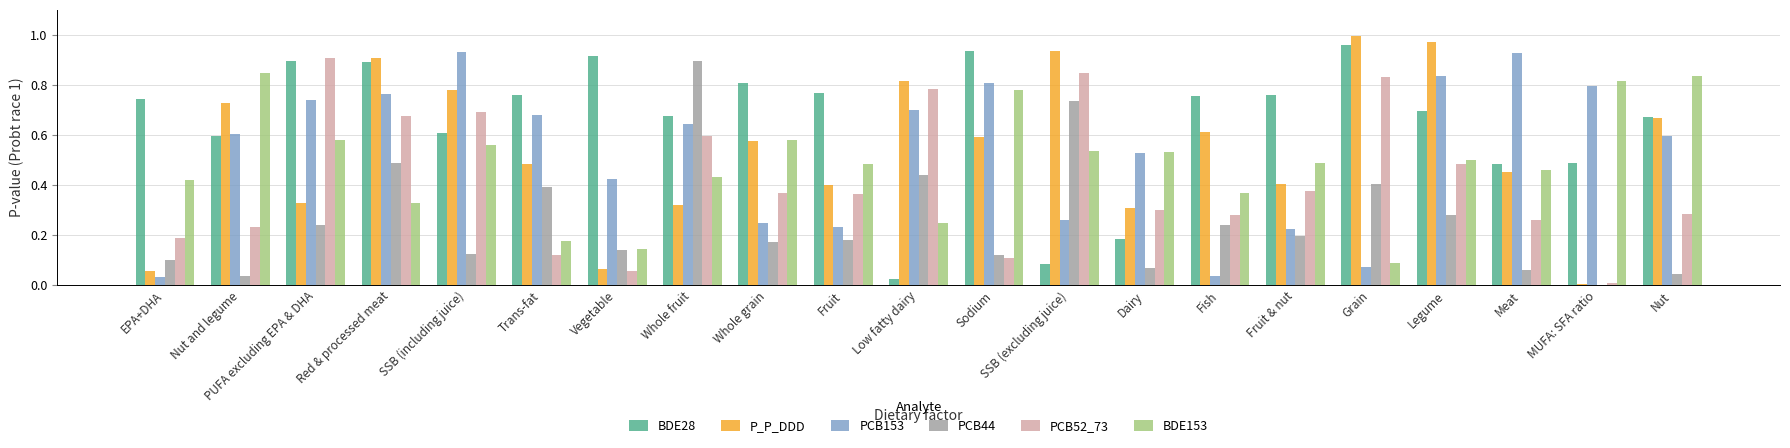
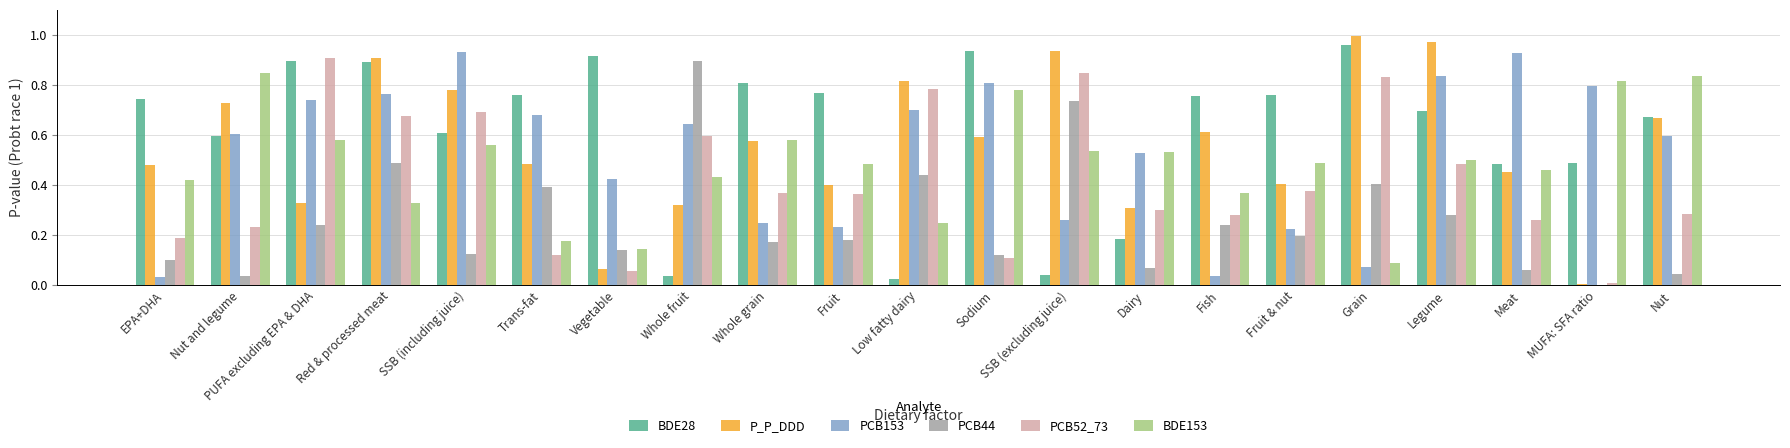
  {
    "BDE28": {
      "EPA+DHA": 0.74,
      "Nut and legume": 0.59,
      "PUFA excluding EPA & DHA": 0.89,
      "Red & processed meat": 0.89,
      "SSB (including juice)": 0.61,
      "Trans-fat": 0.76,
      "Vegetable": 0.92,
-     "Whole fruit": 0.68,
+     "Whole fruit": 0.04,
      "Whole grain": 0.81,
      "Fruit": 0.77,
      "Low fatty dairy": 0.02,
      "Sodium": 0.93,
-     "SSB (excluding juice)": 0.08,
+     "SSB (excluding juice)": 0.04,
      "Dairy": 0.18,
      "Fish": 0.76,
      "Fruit & nut": 0.76,
      "Grain": 0.96,
      "Legume": 0.69,
      "Meat": 0.48,
      "MUFA: SFA ratio": 0.49,
      "Nut": 0.67
    },
    "P_P_DDD": {
-     "EPA+DHA": 0.06,
+     "EPA+DHA": 0.48,
      "Nut and legume": 0.73,
      "PUFA excluding EPA & DHA": 0.33,
      "Red & processed meat": 0.91,
      "SSB (including juice)": 0.78,
      "Trans-fat": 0.48,
      "Vegetable": 0.07,
      "Whole fruit": 0.32,
      "Whole grain": 0.57,
      "Fruit": 0.40,
      "Low fatty dairy": 0.82,
      "Sodium": 0.59,
      "SSB (excluding juice)": 0.94,
      "Dairy": 0.31,
      "Fish": 0.61,
      "Fruit & nut": 0.40,
      "Grain": 1.00,
      "Legume": 0.97,
      "Meat": 0.45,
      "Nut": 0.67
    }
  }
